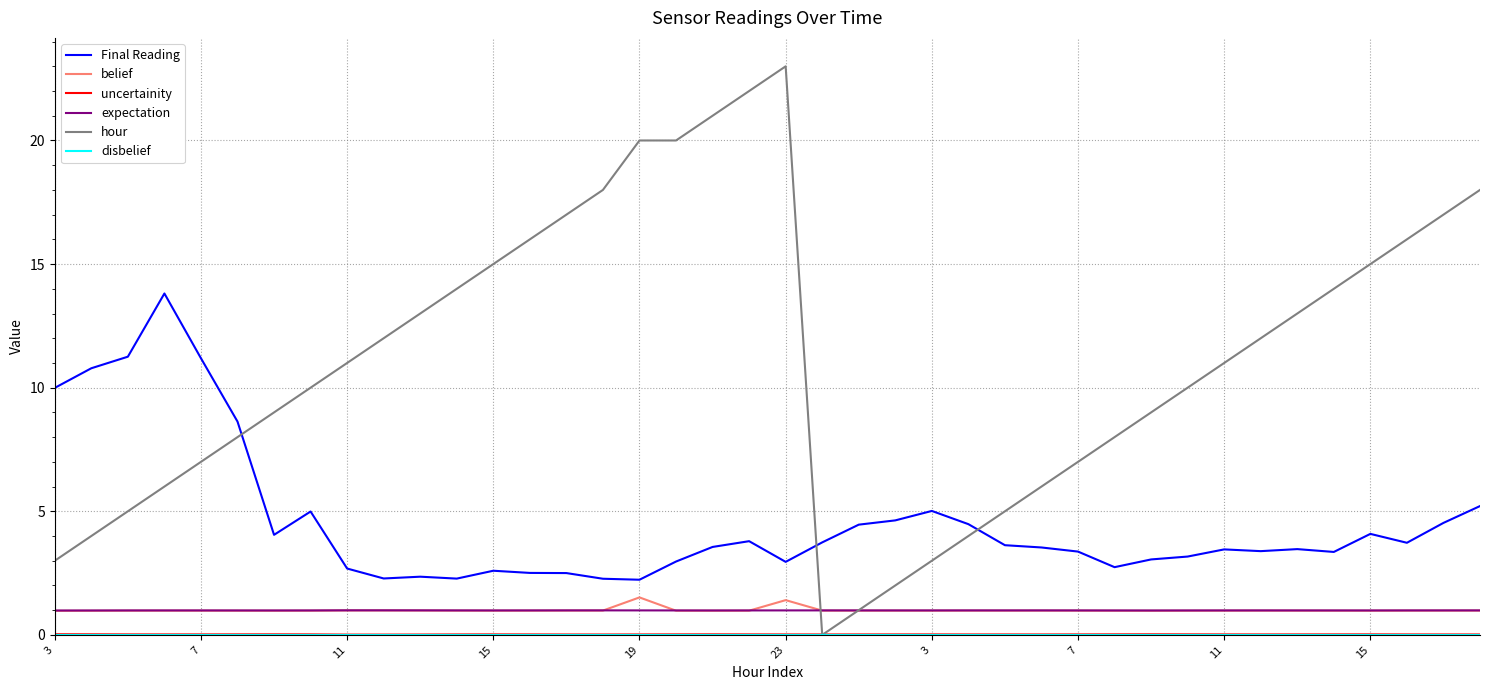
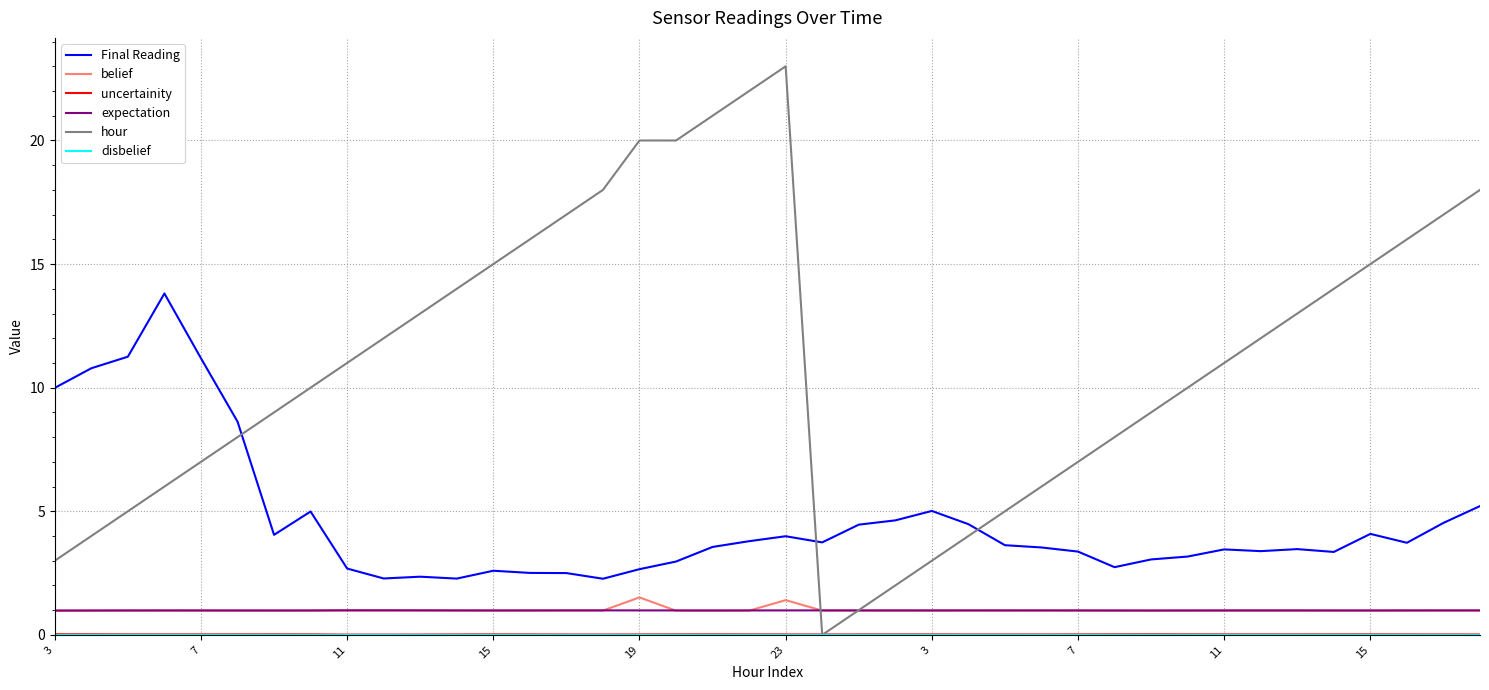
  {
    "Final Reading": {
-     "19": 2.2,
-     "23": 3.0
+     "19": 2.7,
+     "23": 4.0
    },
    "belief": {
      "19": 1.5,
      "23": 1.4
    },
    "expectation": {
      "19": 1.0,
      "23": 1.0
    },
    "hour": {
      "19": 20.0,
      "23": 23.0
    }
  }
